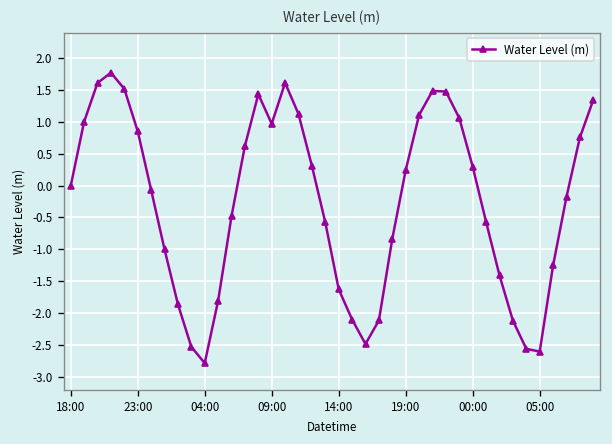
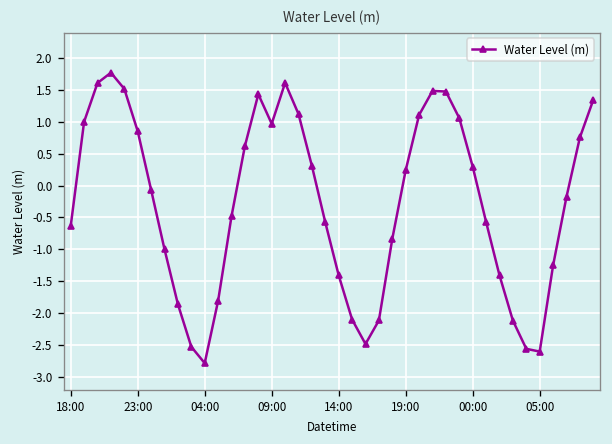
  {
-   "18:00": 0.0,
+   "18:00": -0.6,
    "23:00": 0.9,
    "04:00": -2.8,
    "09:00": 1.0,
-   "14:00": -1.6,
+   "14:00": -1.4,
    "19:00": 0.2,
    "00:00": 0.3,
    "05:00": -2.6
  }
